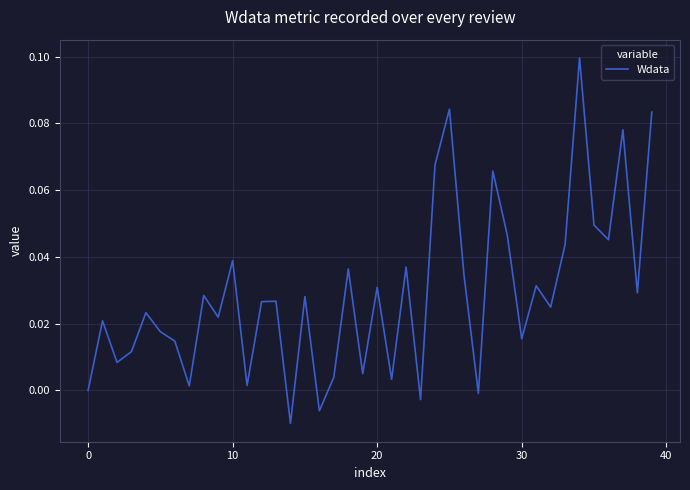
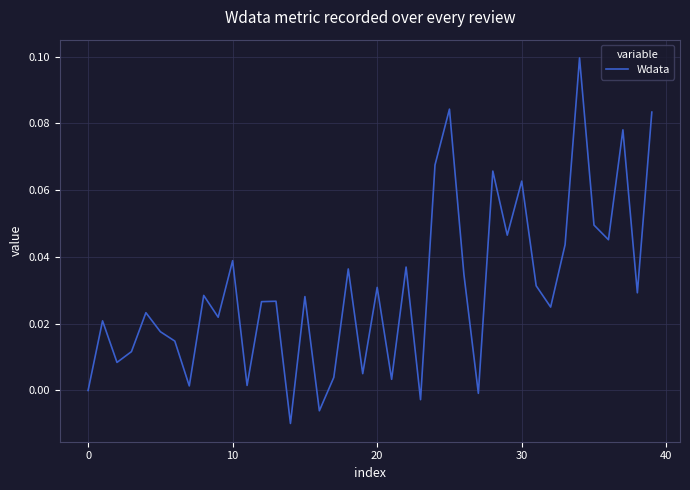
  {
    "0": 0.000,
    "10": 0.039,
    "20": 0.031,
-   "30": 0.015
+   "30": 0.063
  }
